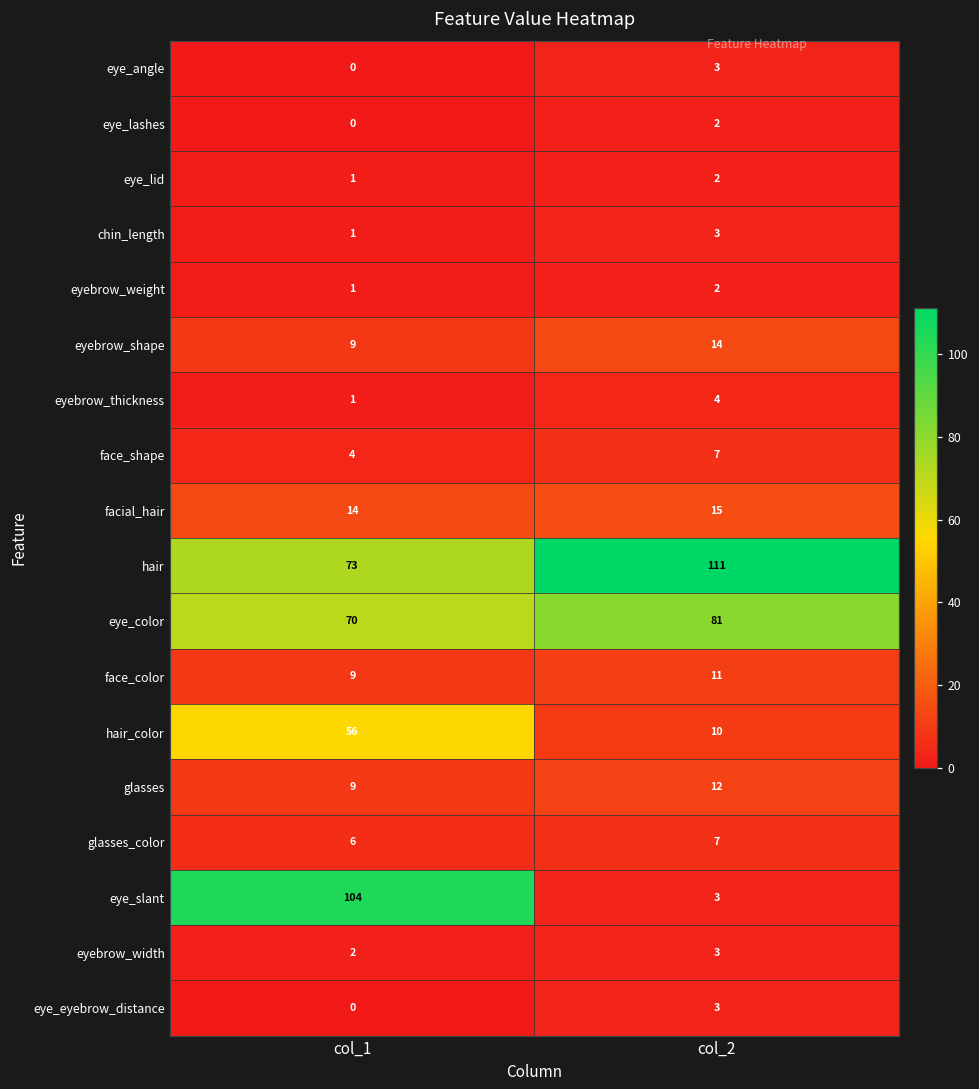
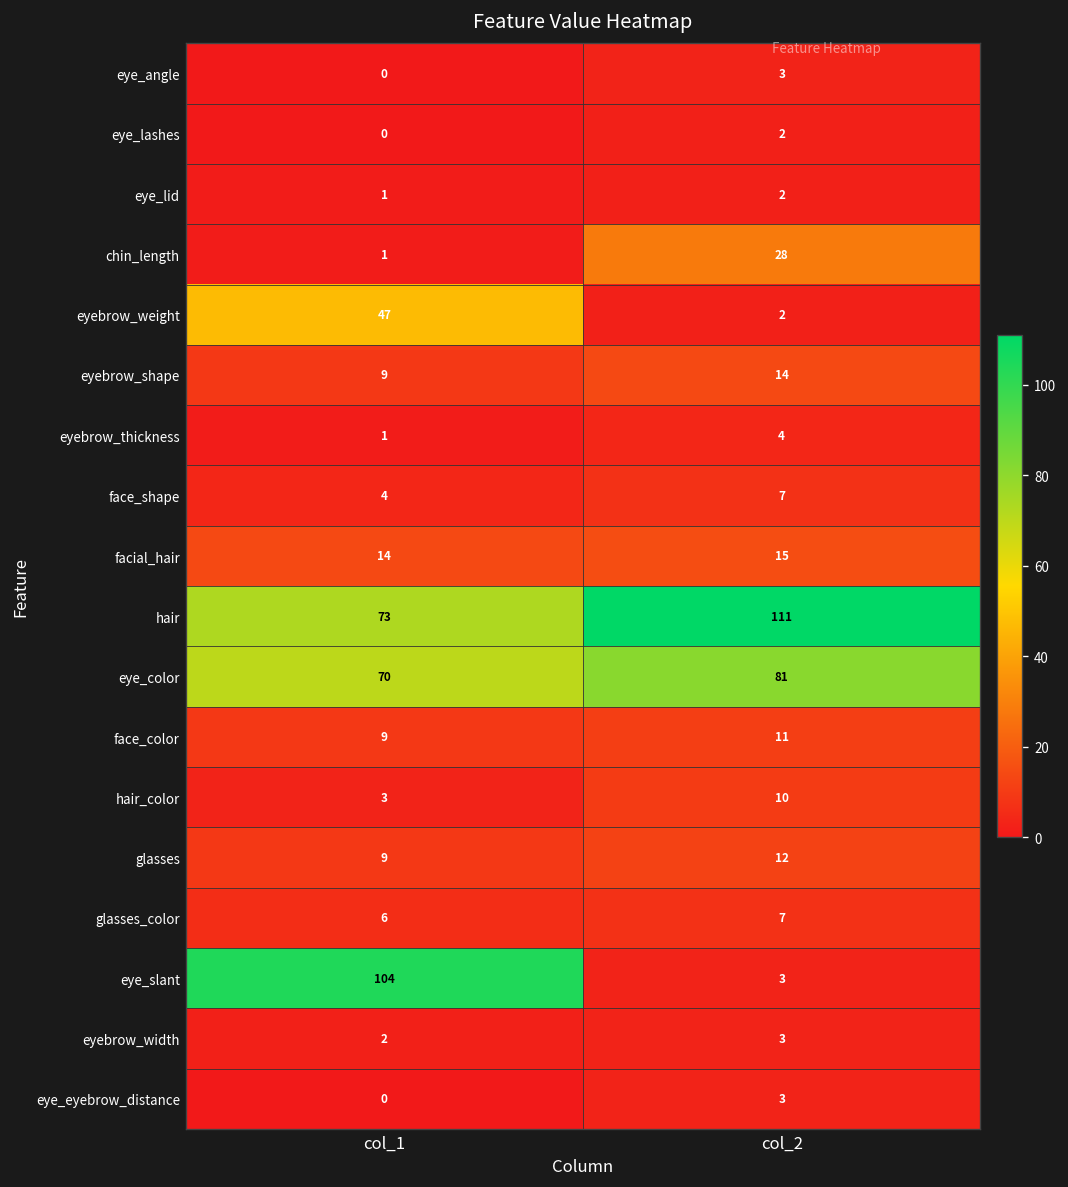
  {
    "eye_angle": {
      "col_1": 0,
      "col_2": 3
    },
    "eye_lashes": {
      "col_1": 0,
      "col_2": 2
    },
    "eye_lid": {
      "col_1": 1,
      "col_2": 2
    },
    "chin_length": {
      "col_1": 1,
-     "col_2": 3
+     "col_2": 28
    },
    "eyebrow_weight": {
-     "col_1": 1,
+     "col_1": 47,
      "col_2": 2
    },
    "eyebrow_shape": {
      "col_1": 9,
      "col_2": 14
    },
    "eyebrow_thickness": {
      "col_1": 1,
      "col_2": 4
    },
    "face_shape": {
      "col_1": 4,
      "col_2": 7
    },
    "facial_hair": {
      "col_1": 14,
      "col_2": 15
    },
    "hair": {
      "col_1": 73,
      "col_2": 111
    },
    "eye_color": {
      "col_1": 70,
      "col_2": 81
    },
    "face_color": {
      "col_1": 9,
      "col_2": 11
    },
    "hair_color": {
-     "col_1": 56,
+     "col_1": 3,
      "col_2": 10
    },
    "glasses": {
      "col_1": 9,
      "col_2": 12
    },
    "glasses_color": {
      "col_1": 6,
      "col_2": 7
    },
    "eye_slant": {
      "col_1": 104,
      "col_2": 3
    },
    "eyebrow_width": {
      "col_1": 2,
      "col_2": 3
    },
    "eye_eyebrow_distance": {
      "col_1": 0,
      "col_2": 3
    }
  }
